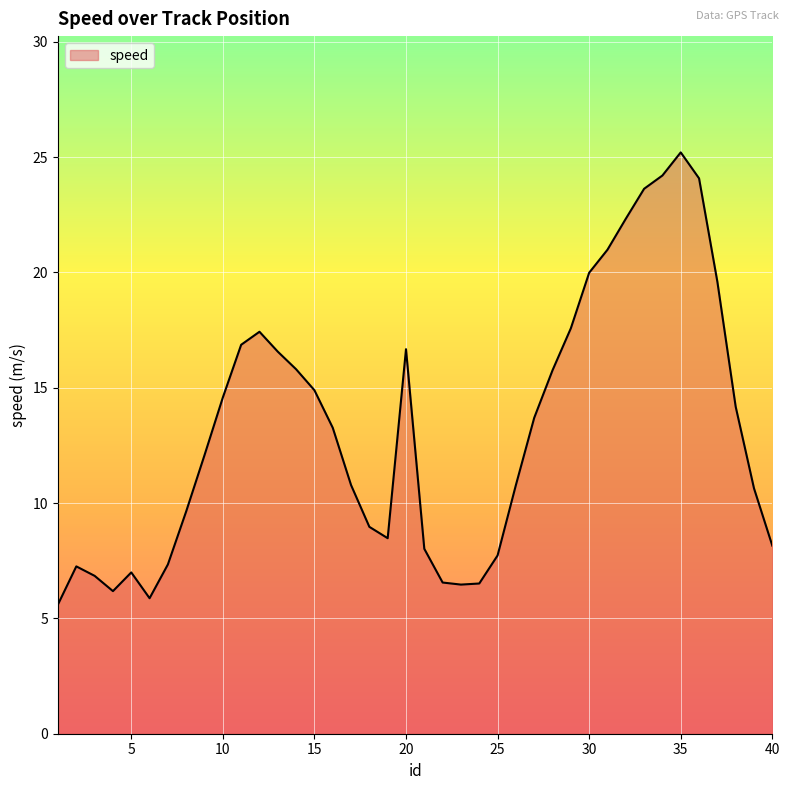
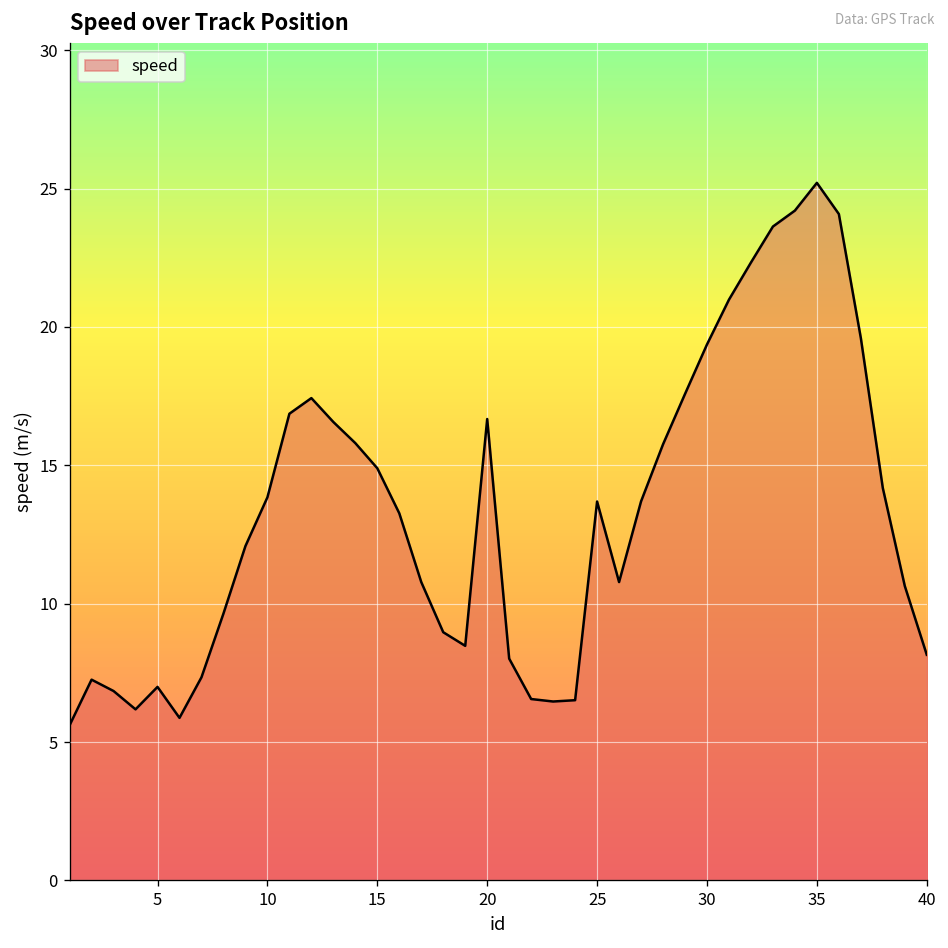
  {
    "5": 7.0,
-   "10": 14.6,
+   "10": 13.8,
    "15": 14.9,
    "20": 16.7,
-   "25": 7.7,
-   "30": 20.0,
+   "25": 13.7,
+   "30": 19.4,
    "35": 25.2,
    "40": 8.2
  }
